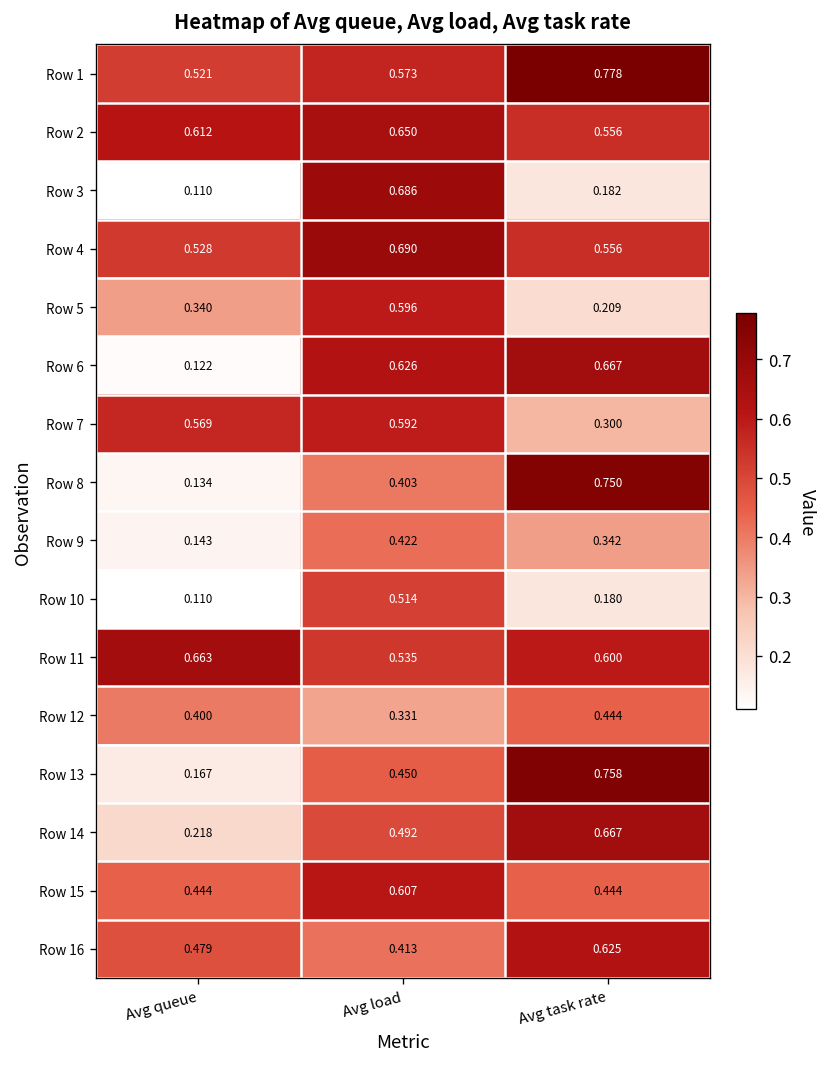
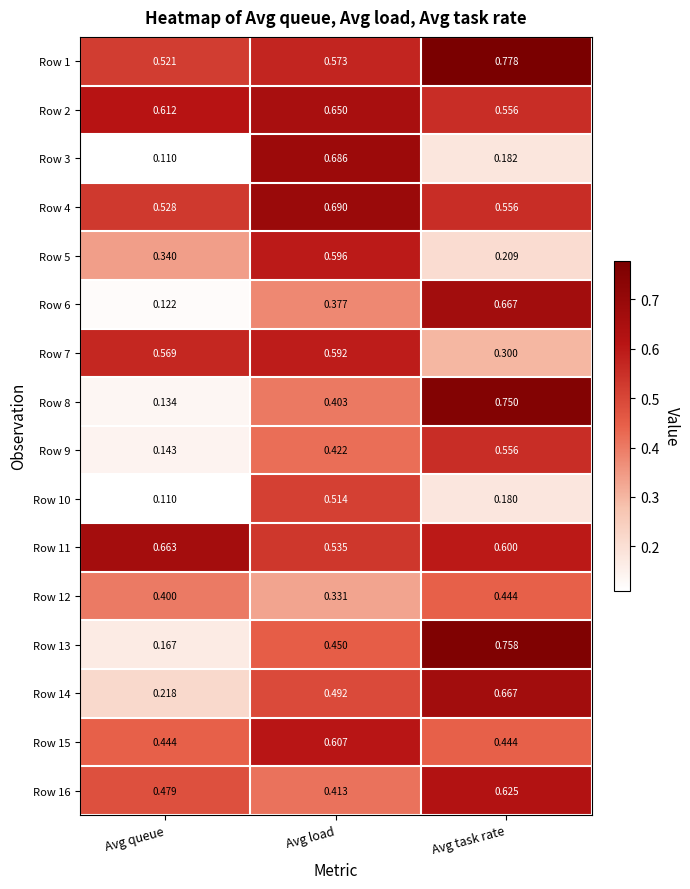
  {
    "Row 1": {
      "Avg queue": 0.521,
      "Avg load": 0.573,
      "Avg task rate": 0.778
    },
    "Row 2": {
      "Avg queue": 0.612,
      "Avg load": 0.650,
      "Avg task rate": 0.556
    },
    "Row 3": {
      "Avg queue": 0.110,
      "Avg load": 0.686,
      "Avg task rate": 0.182
    },
    "Row 4": {
      "Avg queue": 0.528,
      "Avg load": 0.690,
      "Avg task rate": 0.556
    },
    "Row 5": {
      "Avg queue": 0.340,
      "Avg load": 0.596,
      "Avg task rate": 0.209
    },
    "Row 6": {
      "Avg queue": 0.122,
-     "Avg load": 0.626,
+     "Avg load": 0.377,
      "Avg task rate": 0.667
    },
    "Row 7": {
      "Avg queue": 0.569,
      "Avg load": 0.592,
      "Avg task rate": 0.300
    },
    "Row 8": {
      "Avg queue": 0.134,
      "Avg load": 0.403,
      "Avg task rate": 0.750
    },
    "Row 9": {
      "Avg queue": 0.143,
      "Avg load": 0.422,
-     "Avg task rate": 0.342
+     "Avg task rate": 0.556
    },
    "Row 10": {
      "Avg queue": 0.110,
      "Avg load": 0.514,
      "Avg task rate": 0.180
    },
    "Row 11": {
      "Avg queue": 0.663,
      "Avg load": 0.535,
      "Avg task rate": 0.600
    },
    "Row 12": {
      "Avg queue": 0.400,
      "Avg load": 0.331,
      "Avg task rate": 0.444
    },
    "Row 13": {
      "Avg queue": 0.167,
      "Avg load": 0.450,
      "Avg task rate": 0.758
    },
    "Row 14": {
      "Avg queue": 0.218,
      "Avg load": 0.492,
      "Avg task rate": 0.667
    },
    "Row 15": {
      "Avg queue": 0.444,
      "Avg load": 0.607,
      "Avg task rate": 0.444
    },
    "Row 16": {
      "Avg queue": 0.479,
      "Avg load": 0.413,
      "Avg task rate": 0.625
    }
  }
